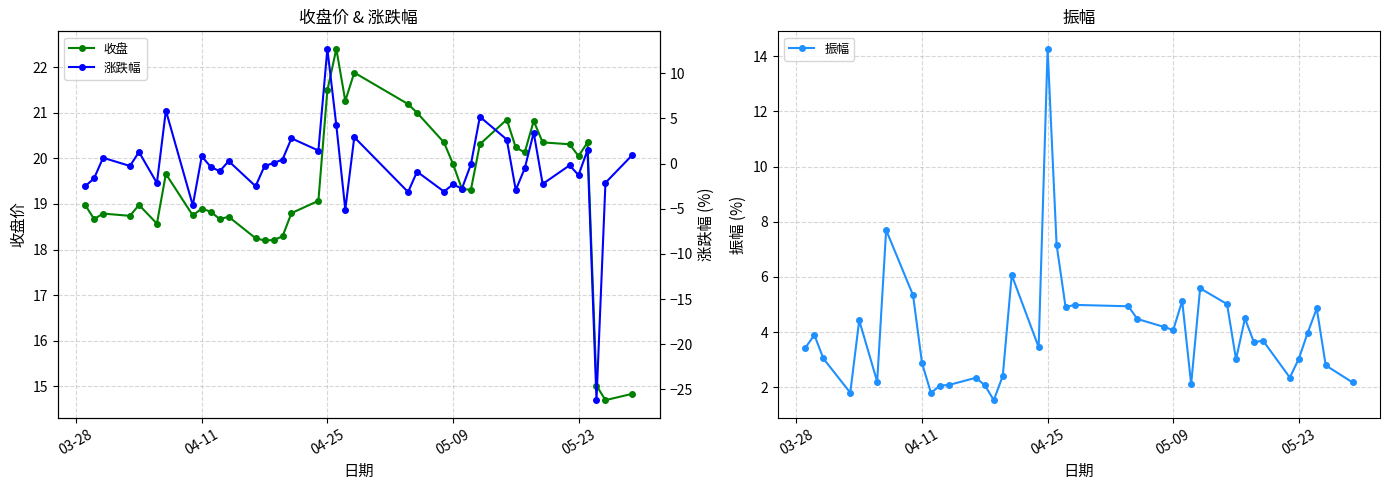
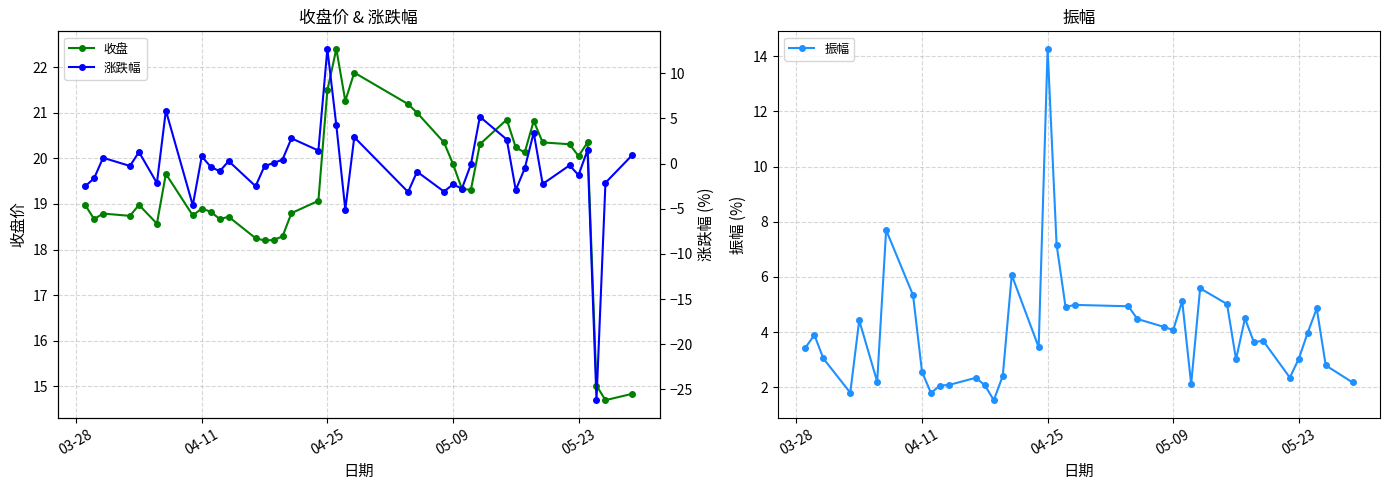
  {
    "振幅": {
-     "04-11": 2.9,
+     "04-11": 2.6,
      "04-25": 14.3,
      "05-09": 4.1,
      "05-23": 3.0
    }
  }
